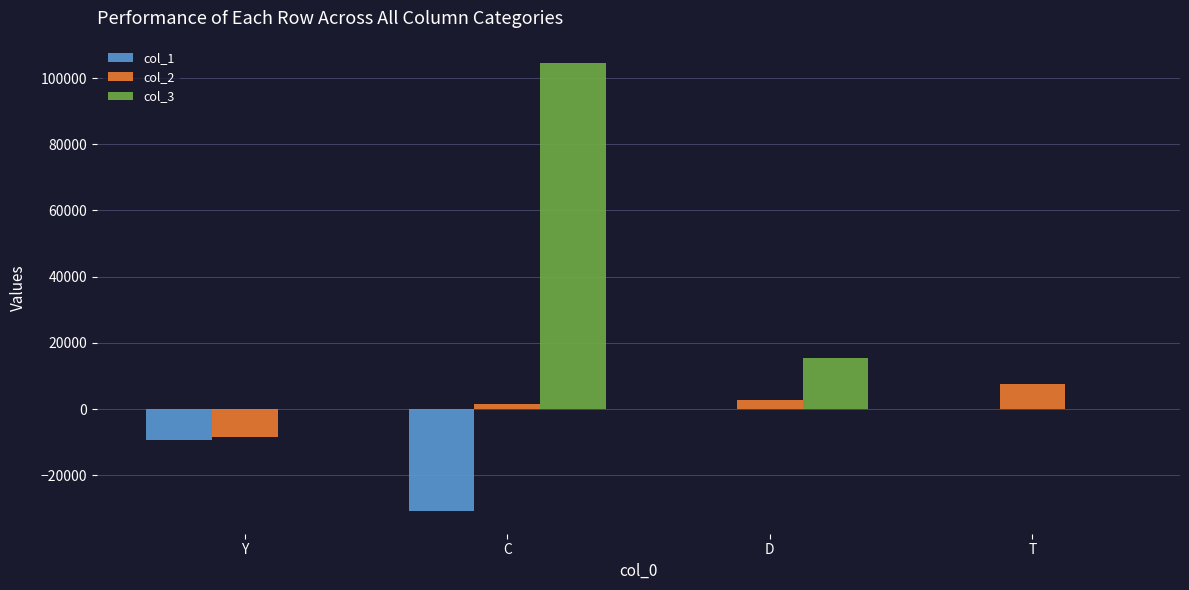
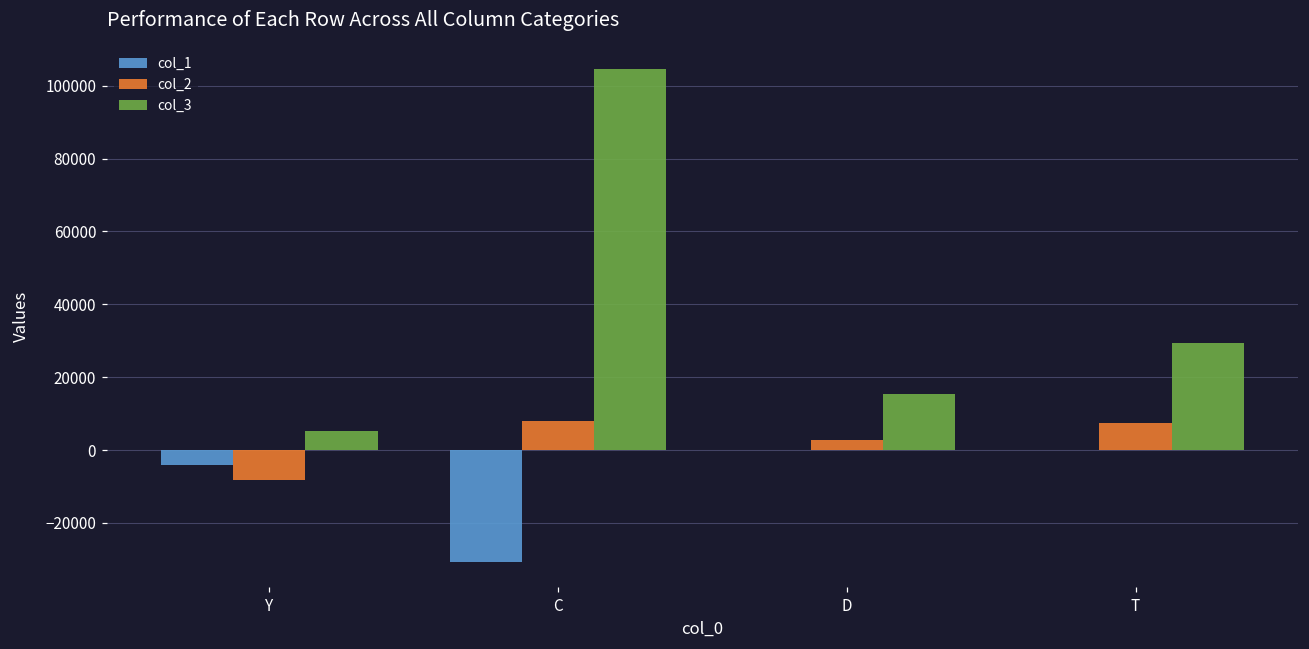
  {
    "col_1": {
-     "Y": -9000,
+     "Y": -4000,
      "C": -31000
    },
    "col_2": {
      "Y": -8000,
-     "C": 2000,
+     "C": 8000,
      "D": 3000,
      "T": 8000
    },
    "col_3": {
-     "Y": 0,
+     "Y": 5000,
      "C": 105000,
      "D": 15000,
-     "T": 0
+     "T": 29000
    }
  }
